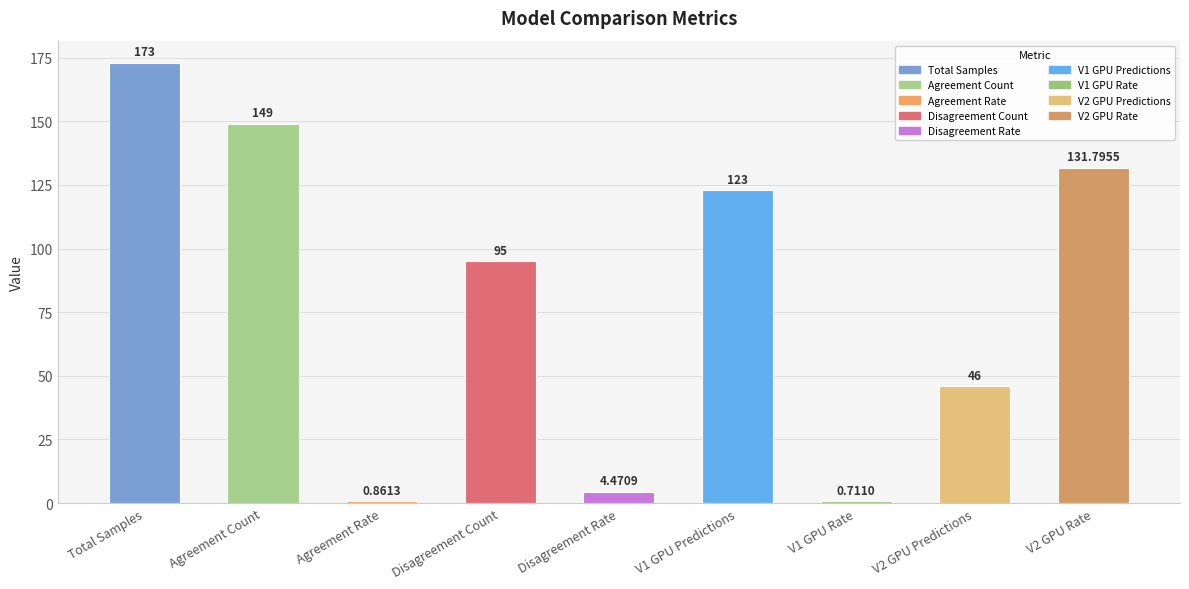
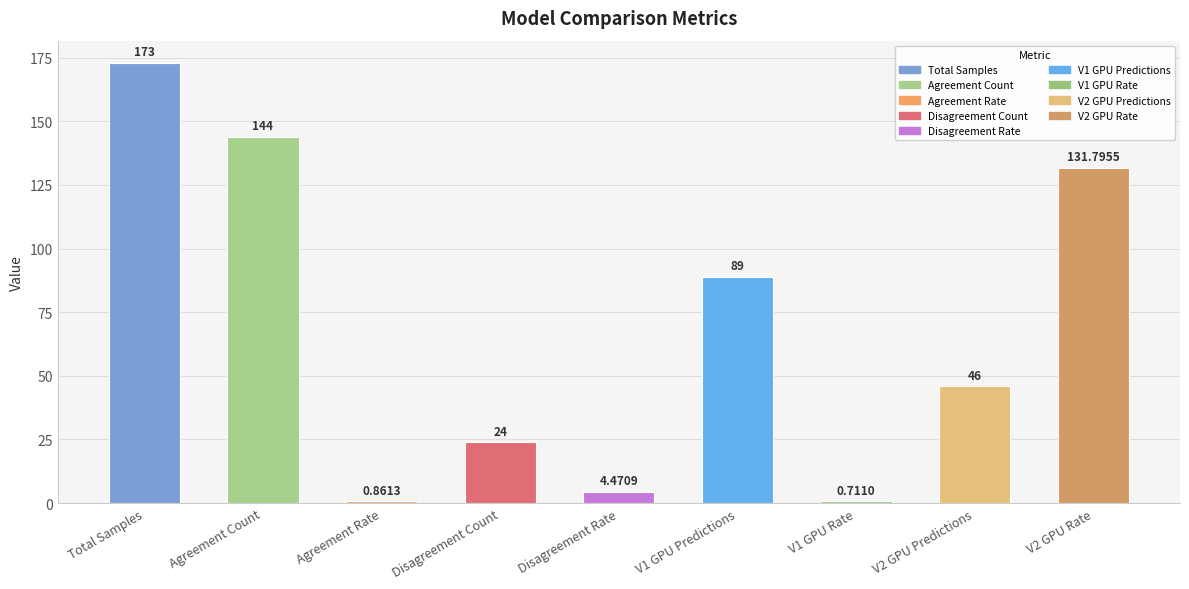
  {
    "Total Samples": 173,
-   "Agreement Count": 149,
+   "Agreement Count": 144,
    "Agreement Rate": 0.8613,
-   "Disagreement Count": 95,
+   "Disagreement Count": 24,
    "Disagreement Rate": 4.4709,
-   "V1 GPU Predictions": 123,
+   "V1 GPU Predictions": 89,
    "V1 GPU Rate": 0.7110,
    "V2 GPU Predictions": 46,
    "V2 GPU Rate": 131.7955
  }
